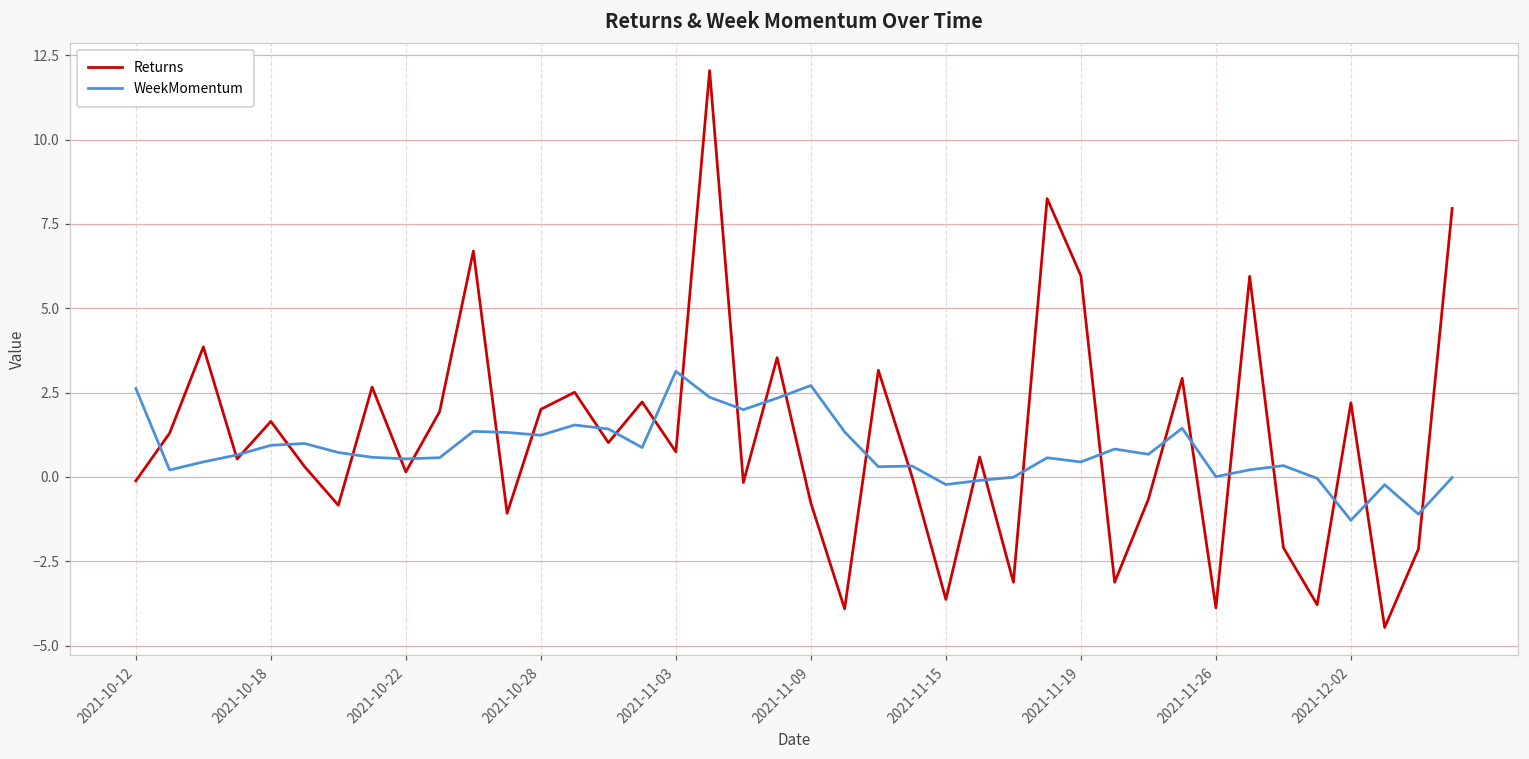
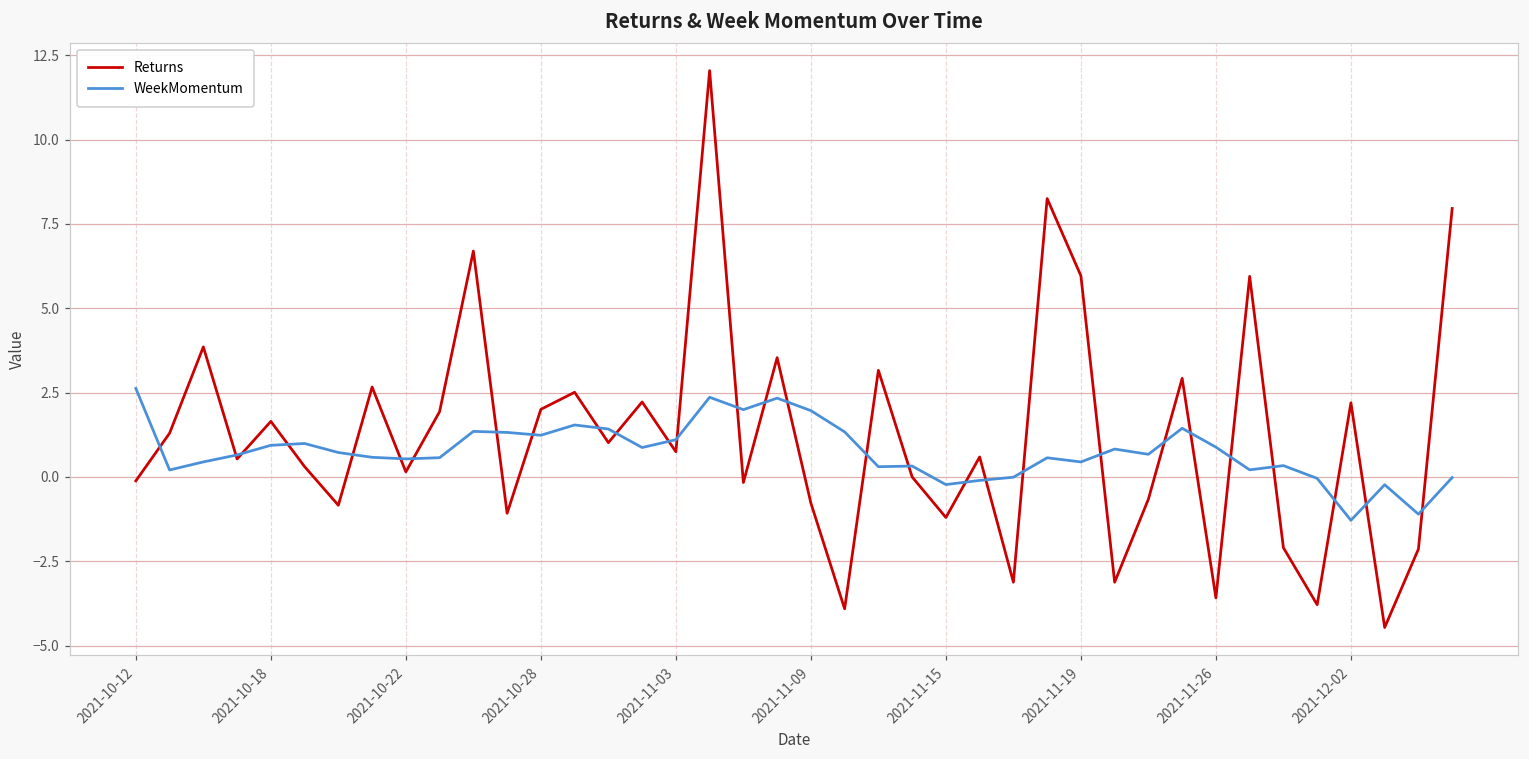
  {
    "Returns": {
      "2021-10-12": -0.1,
      "2021-10-18": 1.6,
      "2021-10-22": 0.1,
      "2021-10-28": 2.0,
      "2021-11-03": 0.7,
      "2021-11-09": -0.8,
-     "2021-11-15": -3.6,
+     "2021-11-15": -1.2,
      "2021-11-19": 6.0,
-     "2021-11-26": -3.9,
+     "2021-11-26": -3.6,
      "2021-12-02": 2.2
    },
    "WeekMomentum": {
      "2021-10-12": 2.6,
      "2021-10-18": 0.9,
      "2021-10-22": 0.5,
      "2021-10-28": 1.2,
-     "2021-11-03": 3.1,
-     "2021-11-09": 2.7,
+     "2021-11-03": 1.1,
+     "2021-11-09": 2.0,
      "2021-11-15": -0.2,
      "2021-11-19": 0.4,
-     "2021-11-26": 0.0,
+     "2021-11-26": 0.9,
      "2021-12-02": -1.3
    }
  }
